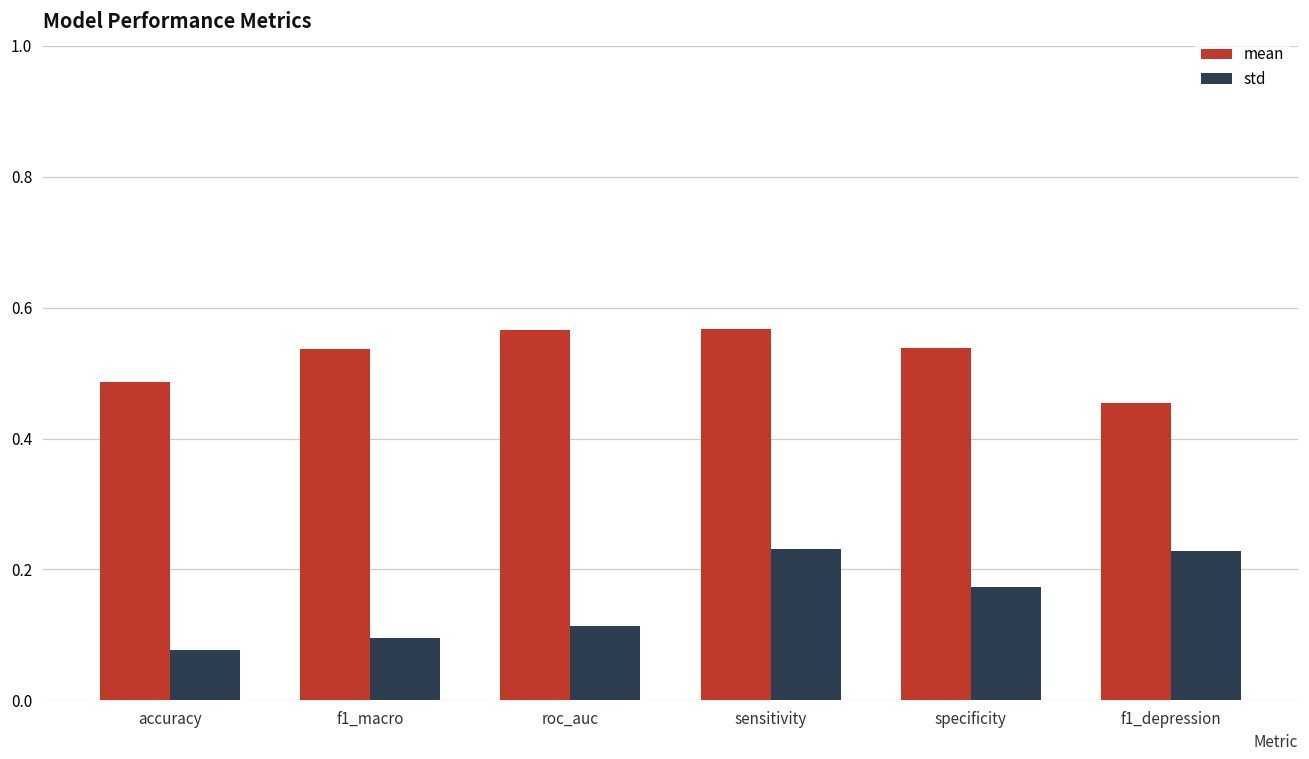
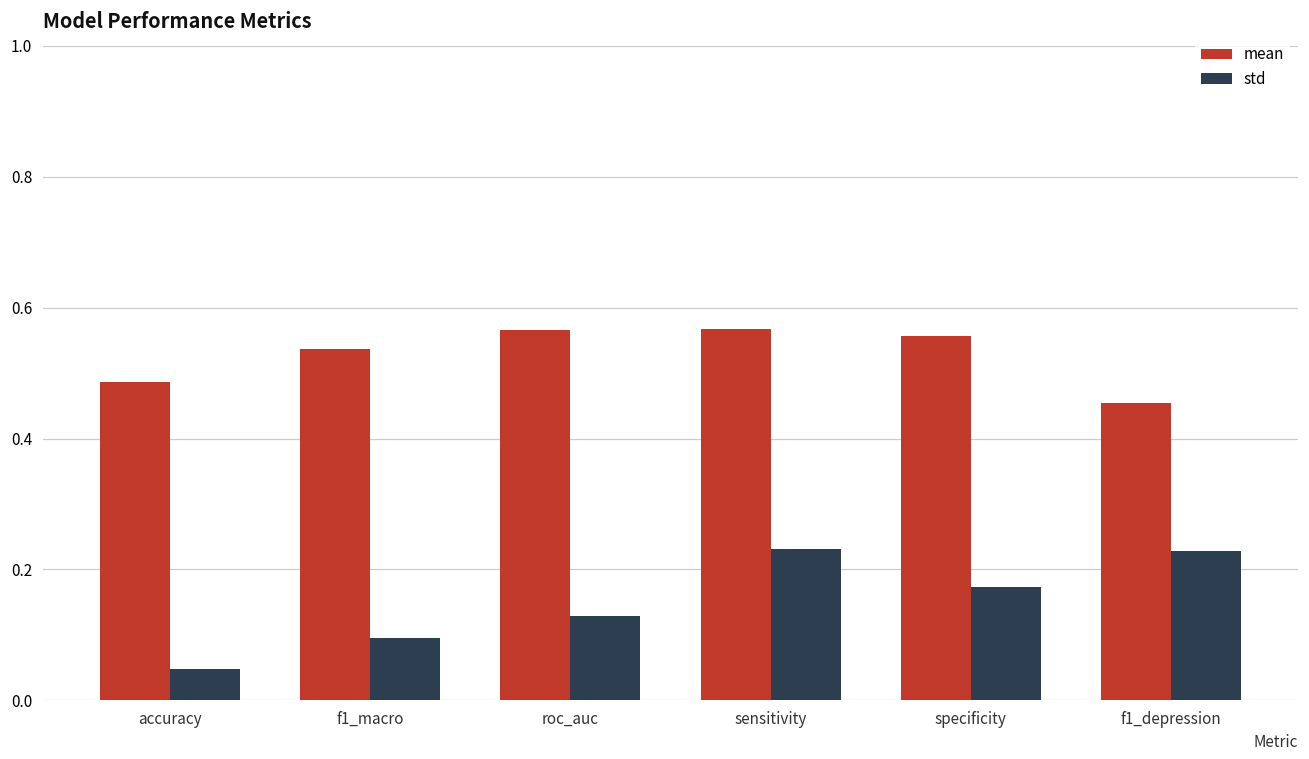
  {
    "mean": {
      "accuracy": 0.49,
      "f1_macro": 0.54,
      "roc_auc": 0.57,
      "sensitivity": 0.57,
-     "specificity": 0.54,
+     "specificity": 0.56,
      "f1_depression": 0.45
    },
    "std": {
-     "accuracy": 0.08,
+     "accuracy": 0.05,
      "f1_macro": 0.10,
-     "roc_auc": 0.11,
+     "roc_auc": 0.13,
      "sensitivity": 0.23,
      "specificity": 0.17,
      "f1_depression": 0.23
    }
  }
